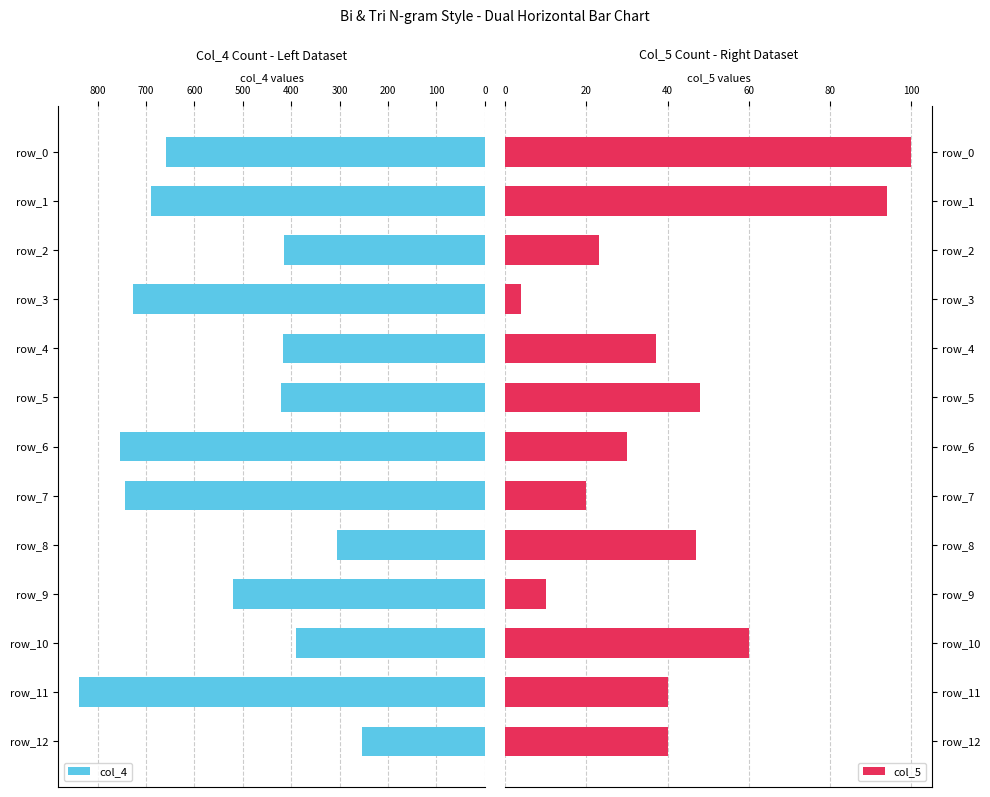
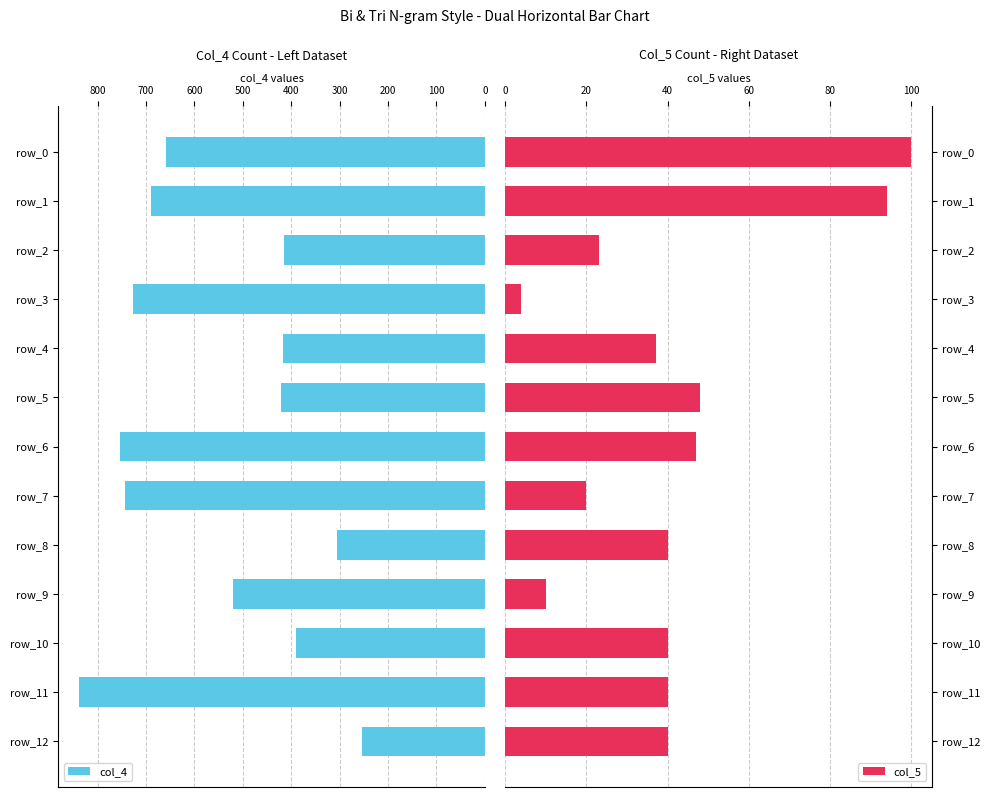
  {
    "Col_4 Count - Left Dataset": {
      "row_0": 660,
      "row_1": 690,
      "row_2": 410,
      "row_3": 730,
      "row_4": 420,
      "row_5": 420,
      "row_6": 750,
      "row_7": 740,
      "row_8": 310,
      "row_9": 520,
      "row_10": 390,
      "row_11": 840,
      "row_12": 250
    },
    "Col_5 Count - Right Dataset": {
      "row_0": 100,
      "row_1": 94,
      "row_2": 23,
      "row_3": 4,
      "row_4": 37,
      "row_5": 48,
-     "row_6": 30,
+     "row_6": 47,
      "row_7": 20,
-     "row_8": 47,
+     "row_8": 40,
      "row_9": 10,
-     "row_10": 60,
+     "row_10": 40,
      "row_11": 40,
      "row_12": 40
    }
  }
